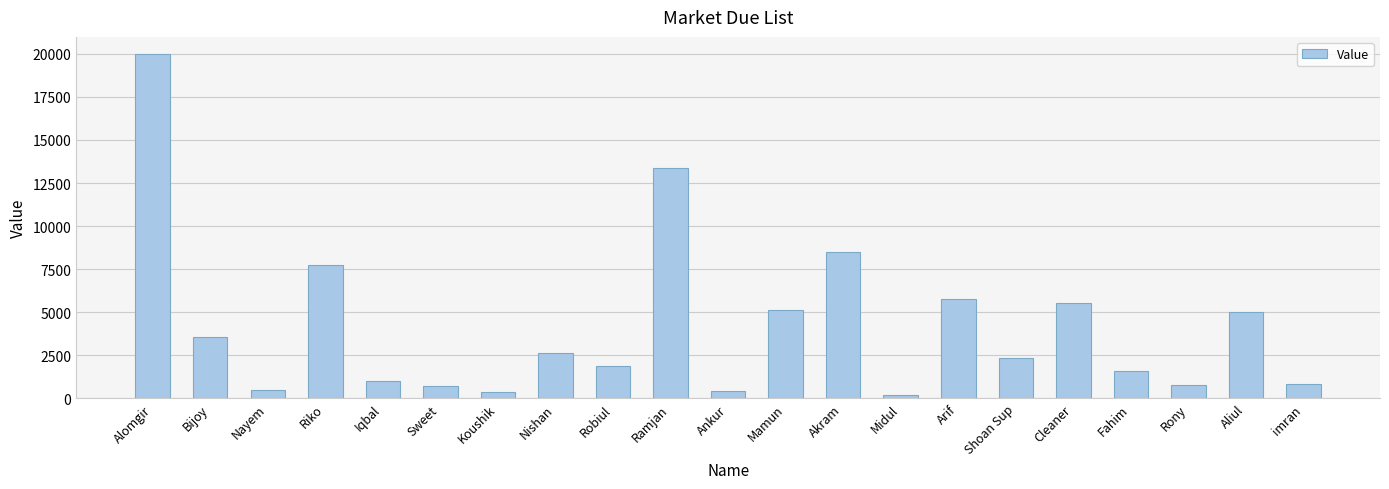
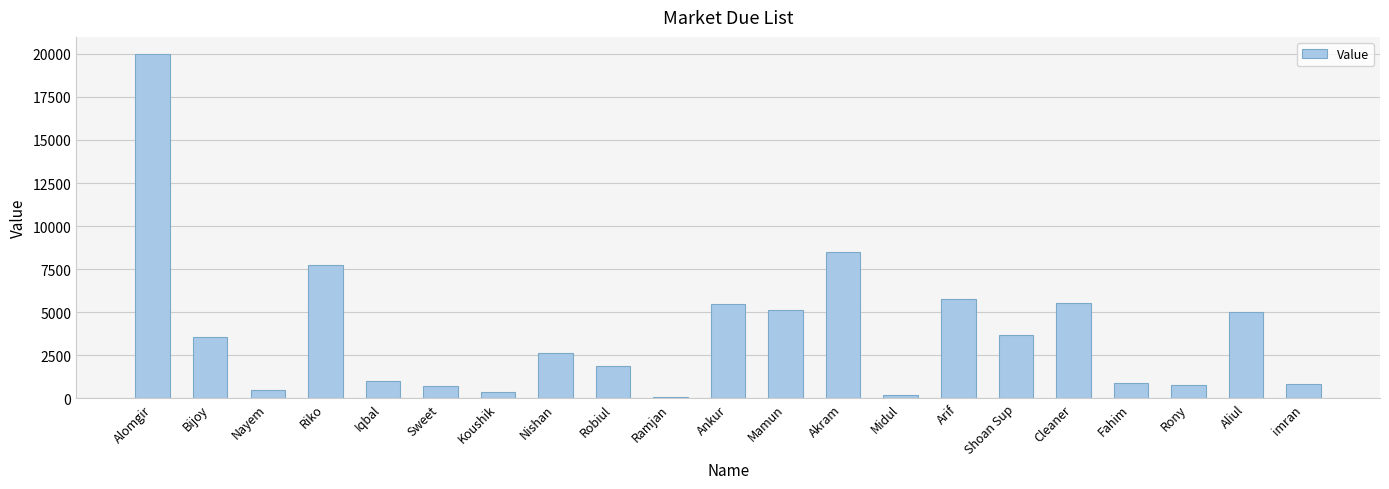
  {
    "Alomgir": 20000,
    "Bijoy": 3600,
    "Nayem": 500,
    "Riko": 7700,
    "Iqbal": 1000,
    "Sweet": 700,
    "Koushik": 400,
    "Nishan": 2600,
    "Robiul": 1900,
-   "Ramjan": 13400,
-   "Ankur": 400,
+   "Ramjan": 100,
+   "Ankur": 5500,
    "Mamun": 5100,
    "Akram": 8500,
    "Midul": 200,
    "Arif": 5800,
-   "Shoan Sup": 2300,
+   "Shoan Sup": 3700,
    "Cleaner": 5500,
-   "Fahim": 1600,
+   "Fahim": 900,
    "Rony": 800,
    "Aliul": 5000,
    "imran": 800
  }
